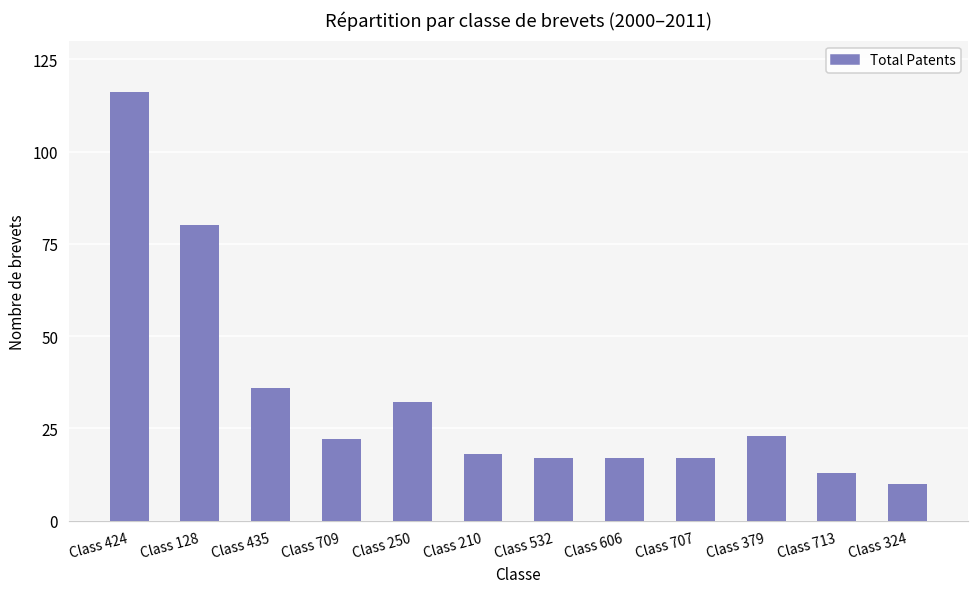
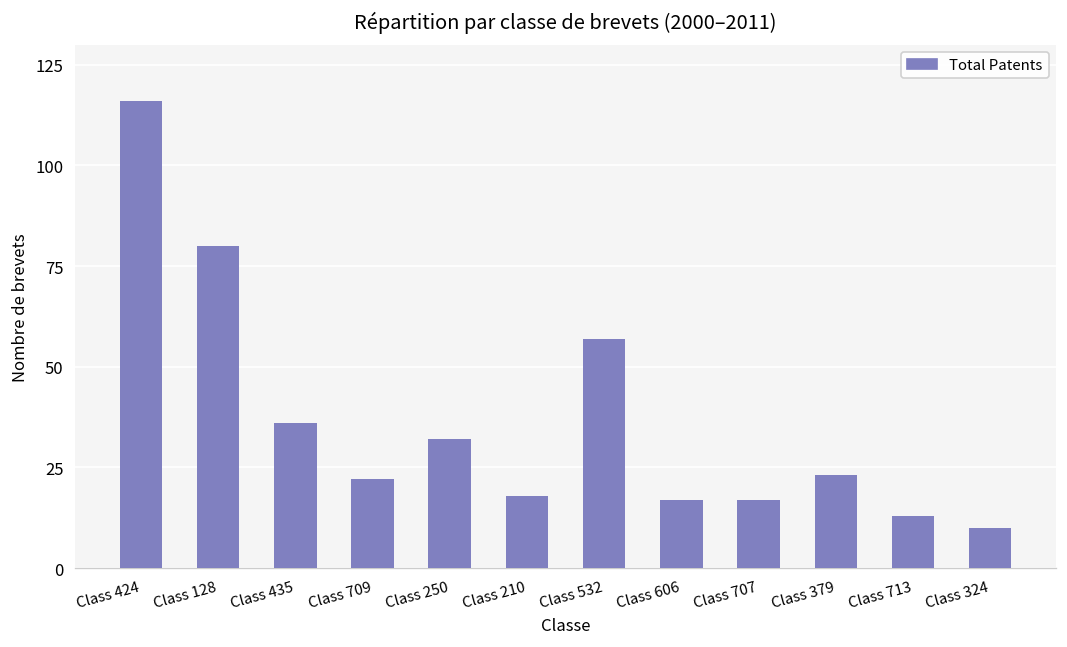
  {
    "Class 424": 116,
    "Class 128": 80,
    "Class 435": 36,
    "Class 709": 22,
    "Class 250": 32,
    "Class 210": 18,
-   "Class 532": 17,
+   "Class 532": 57,
    "Class 606": 17,
    "Class 707": 17,
    "Class 379": 23,
    "Class 713": 13,
    "Class 324": 10
  }
